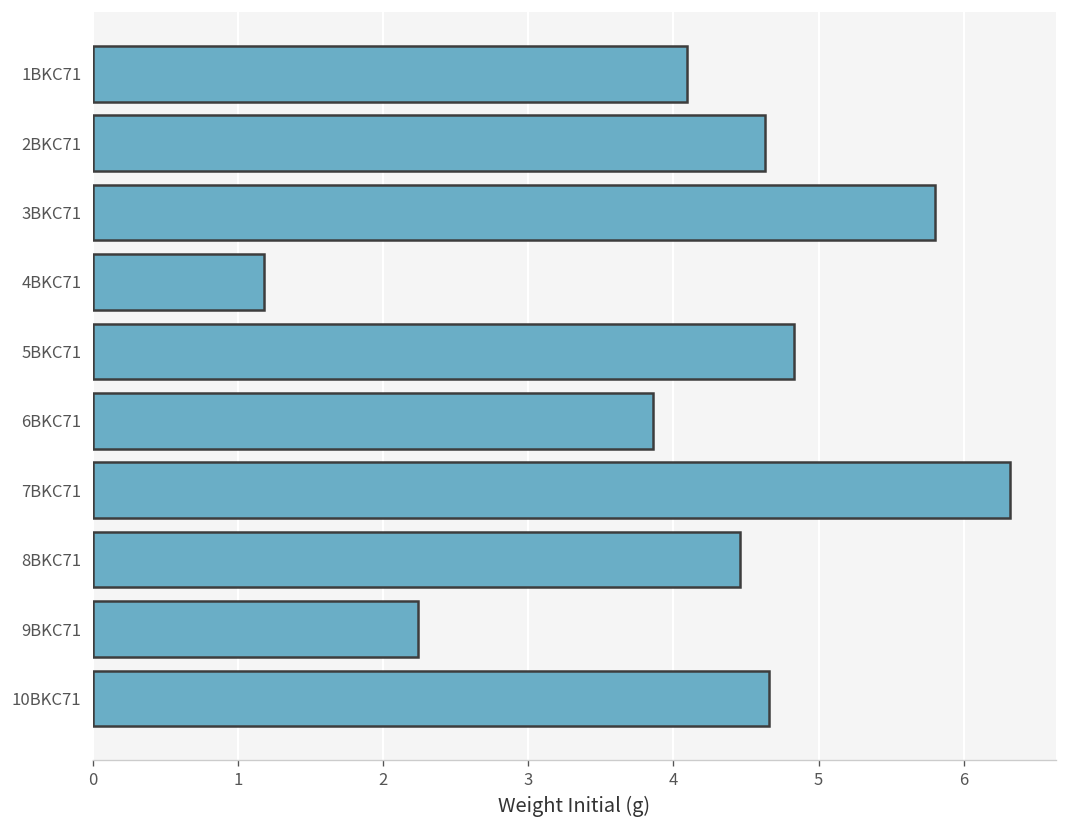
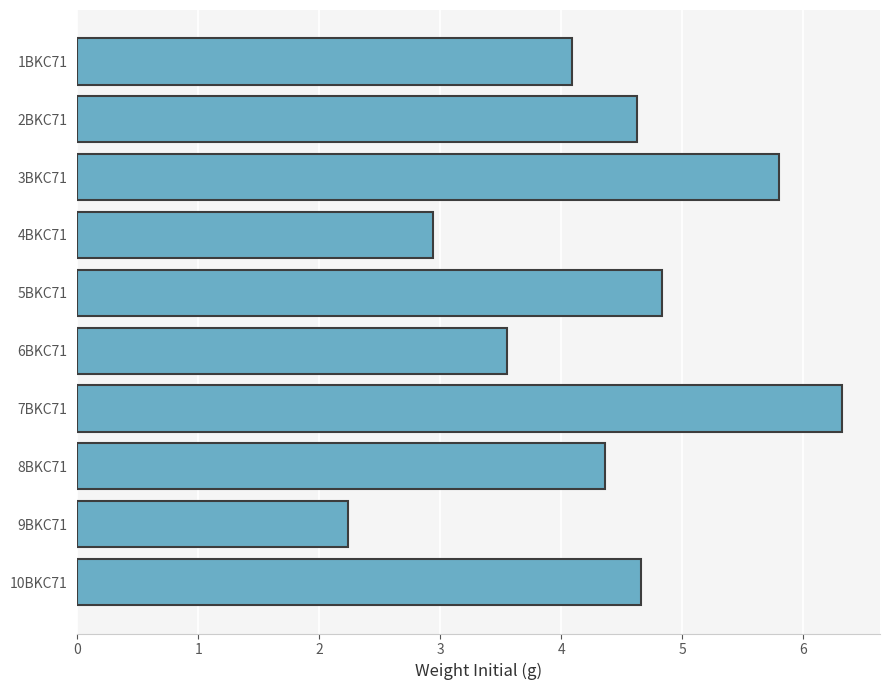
  {
    "1BKC71": 4.09,
    "2BKC71": 4.63,
    "3BKC71": 5.80,
-   "4BKC71": 1.18,
+   "4BKC71": 2.94,
    "5BKC71": 4.83,
-   "6BKC71": 3.86,
+   "6BKC71": 3.55,
    "7BKC71": 6.32,
-   "8BKC71": 4.46,
+   "8BKC71": 4.36,
    "9BKC71": 2.24,
    "10BKC71": 4.66
  }
